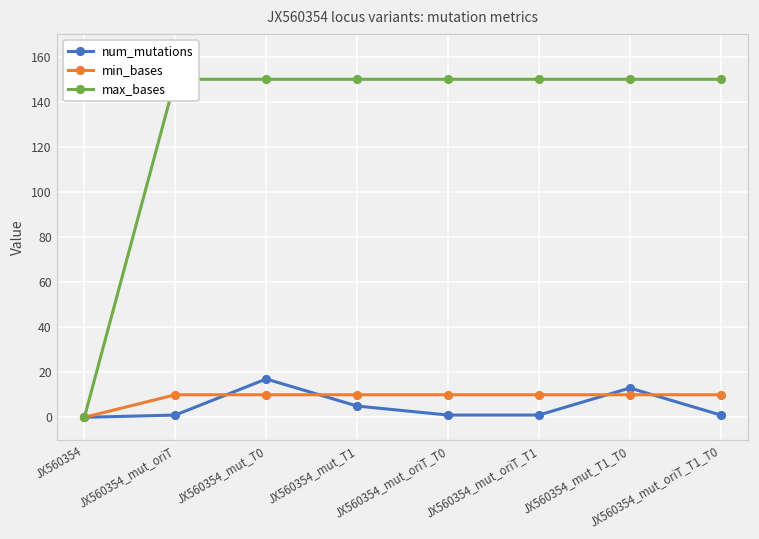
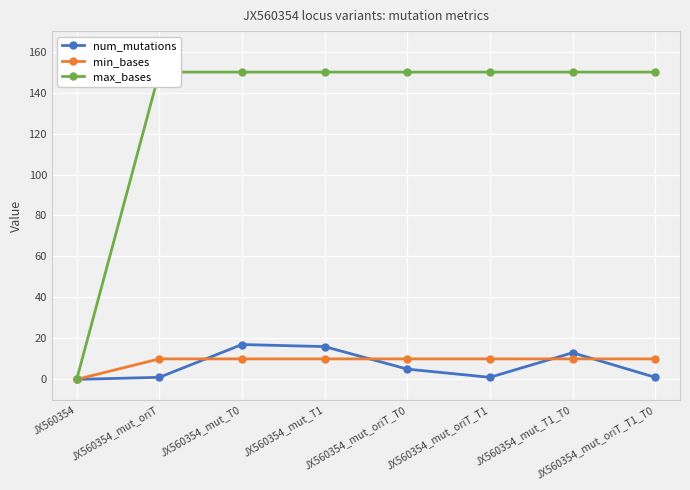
  {
    "num_mutations": {
      "JX560354_mut_oriT": 1,
      "JX560354_mut_T0": 17,
-     "JX560354_mut_T1": 5,
-     "JX560354_mut_oriT_T0": 1,
+     "JX560354_mut_T1": 16,
+     "JX560354_mut_oriT_T0": 5,
      "JX560354_mut_oriT_T1": 1,
      "JX560354_mut_T1_T0": 13,
      "JX560354_mut_oriT_T1_T0": 1
    },
    "min_bases": {
      "JX560354_mut_oriT": 10,
      "JX560354_mut_T0": 10,
      "JX560354_mut_T1": 10,
      "JX560354_mut_oriT_T0": 10,
      "JX560354_mut_oriT_T1": 10,
      "JX560354_mut_T1_T0": 10,
      "JX560354_mut_oriT_T1_T0": 10
    },
    "max_bases": {
      "JX560354_mut_T0": 150,
      "JX560354_mut_T1": 150,
      "JX560354_mut_oriT_T0": 150,
      "JX560354_mut_oriT_T1": 150,
      "JX560354_mut_T1_T0": 150,
      "JX560354_mut_oriT_T1_T0": 150
    }
  }
